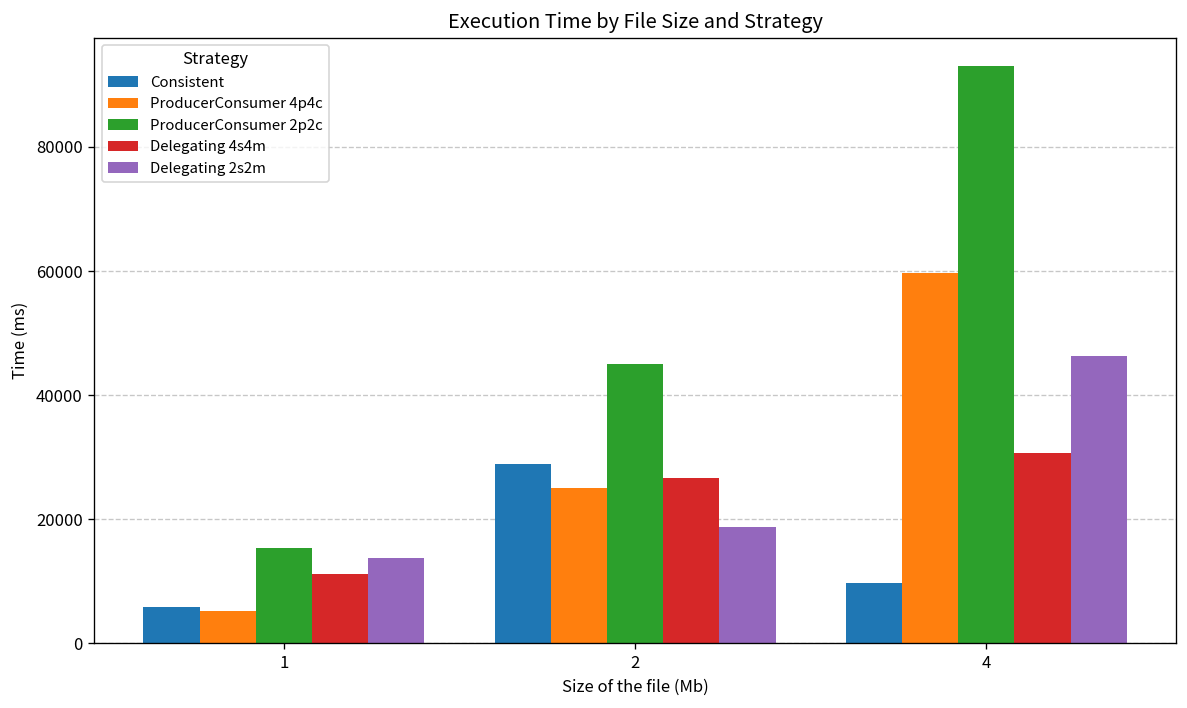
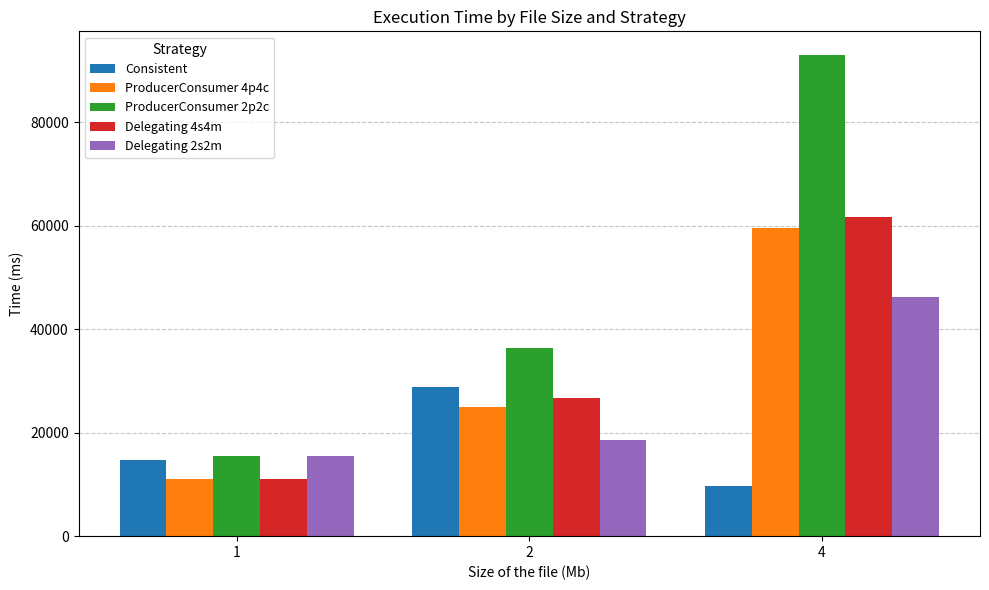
  {
    "Consistent": {
-     "1": 6000,
+     "1": 15000,
      "2": 29000,
      "4": 10000
    },
    "ProducerConsumer 4p4c": {
-     "1": 5000,
+     "1": 11000,
      "2": 25000,
      "4": 60000
    },
    "ProducerConsumer 2p2c": {
      "1": 15000,
-     "2": 45000,
+     "2": 36000,
      "4": 93000
    },
    "Delegating 4s4m": {
      "1": 11000,
      "2": 27000,
-     "4": 31000
+     "4": 62000
    },
    "Delegating 2s2m": {
-     "1": 14000,
+     "1": 15000,
      "2": 19000,
      "4": 46000
    }
  }
